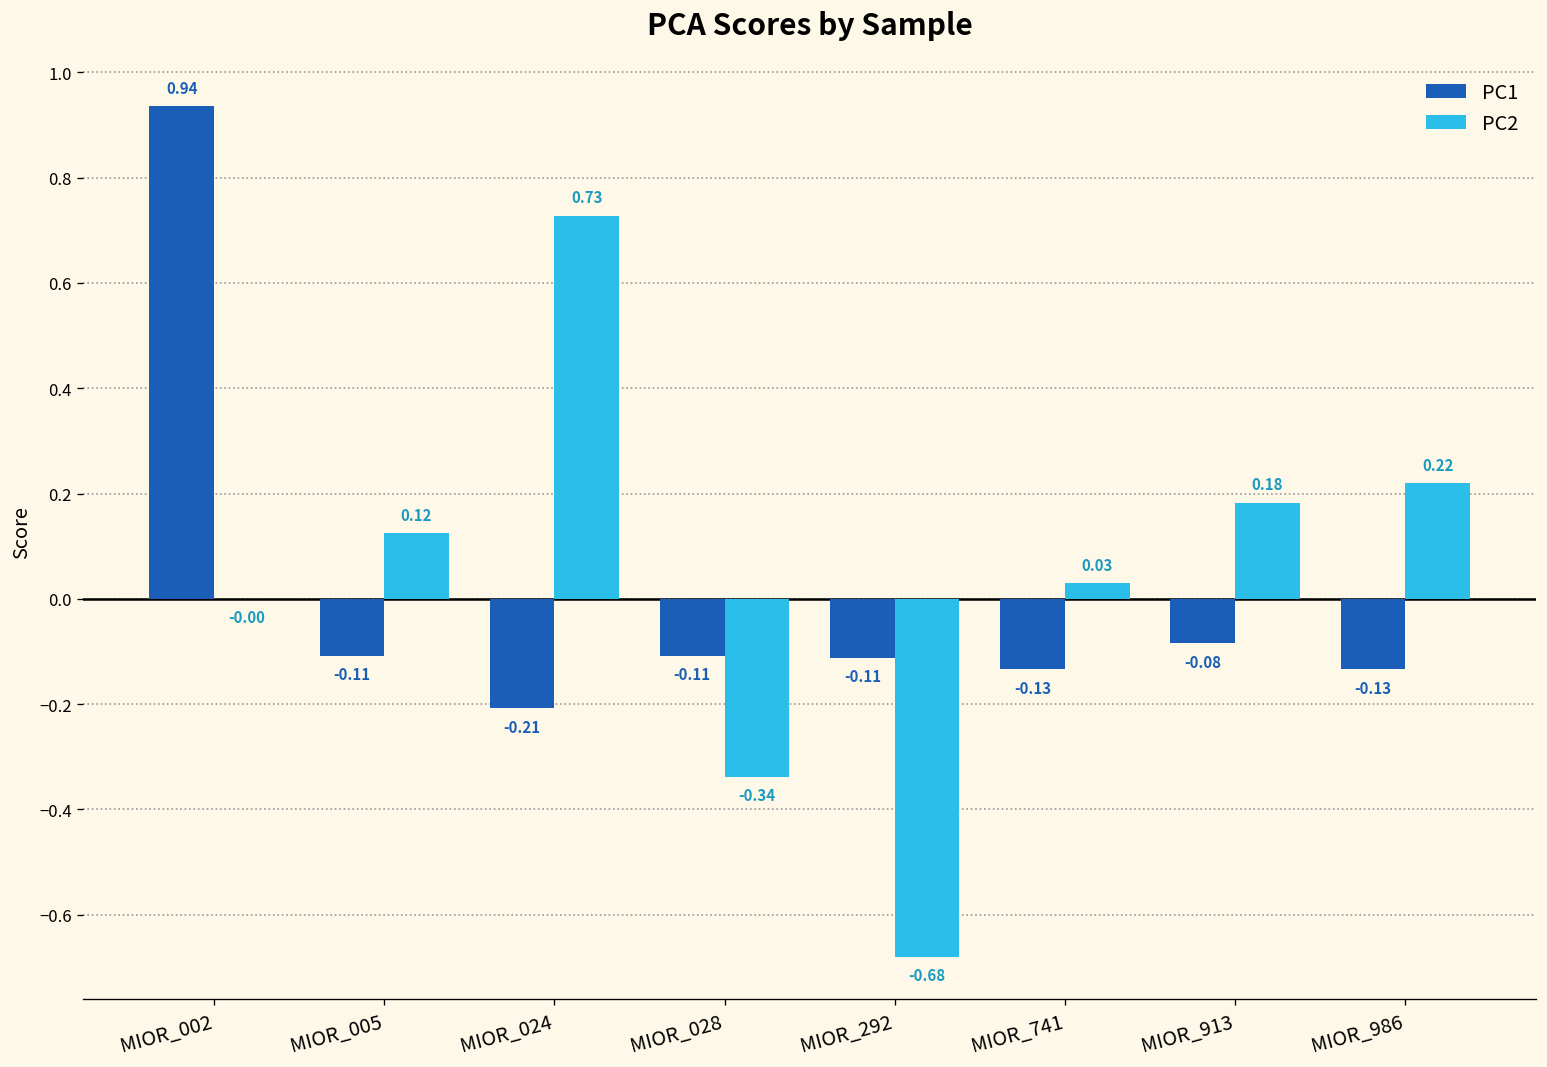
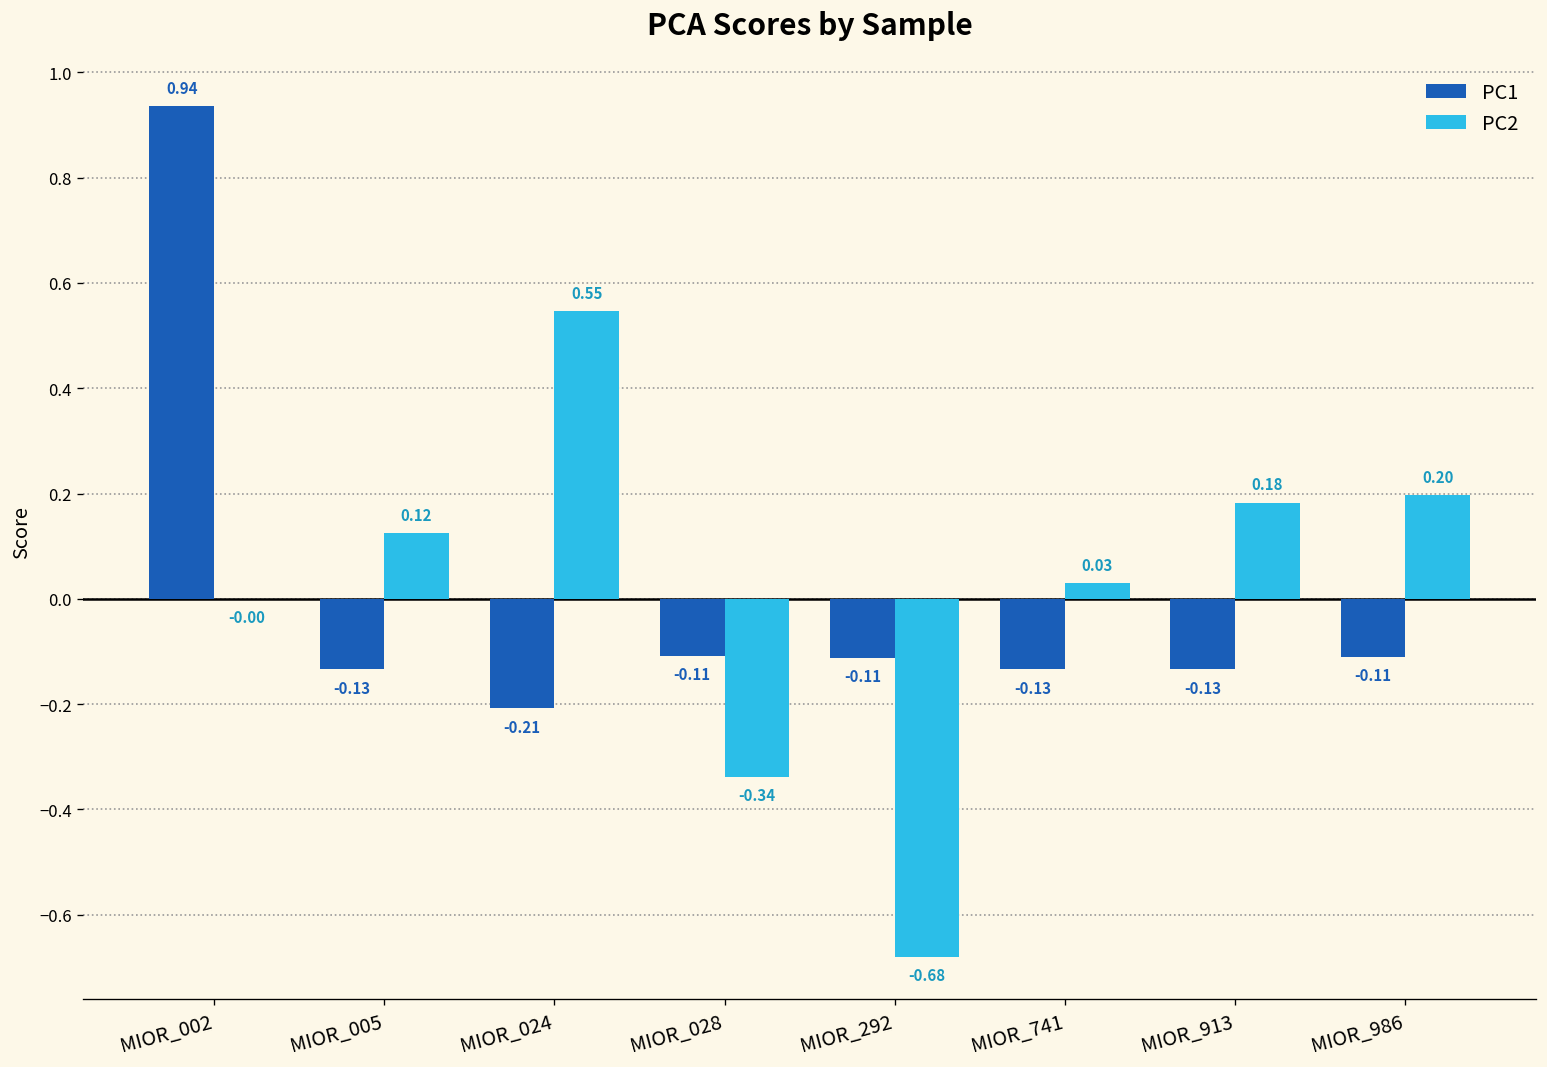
  {
    "PC1": {
      "MIOR_002": 0.94,
-     "MIOR_005": -0.11,
+     "MIOR_005": -0.13,
      "MIOR_024": -0.21,
      "MIOR_028": -0.11,
      "MIOR_292": -0.11,
      "MIOR_741": -0.13,
-     "MIOR_913": -0.08,
-     "MIOR_986": -0.13
+     "MIOR_913": -0.13,
+     "MIOR_986": -0.11
    },
    "PC2": {
      "MIOR_002": -0.00,
      "MIOR_005": 0.12,
-     "MIOR_024": 0.73,
+     "MIOR_024": 0.55,
      "MIOR_028": -0.34,
      "MIOR_292": -0.68,
      "MIOR_741": 0.03,
      "MIOR_913": 0.18,
-     "MIOR_986": 0.22
+     "MIOR_986": 0.20
    }
  }
